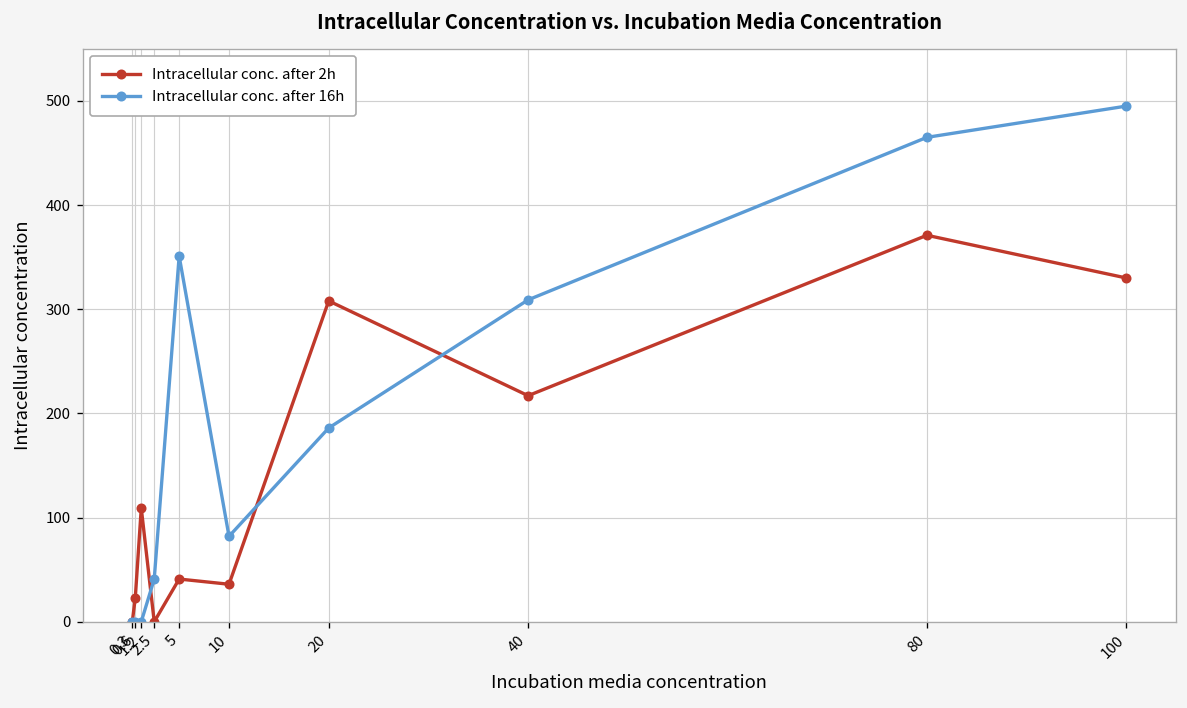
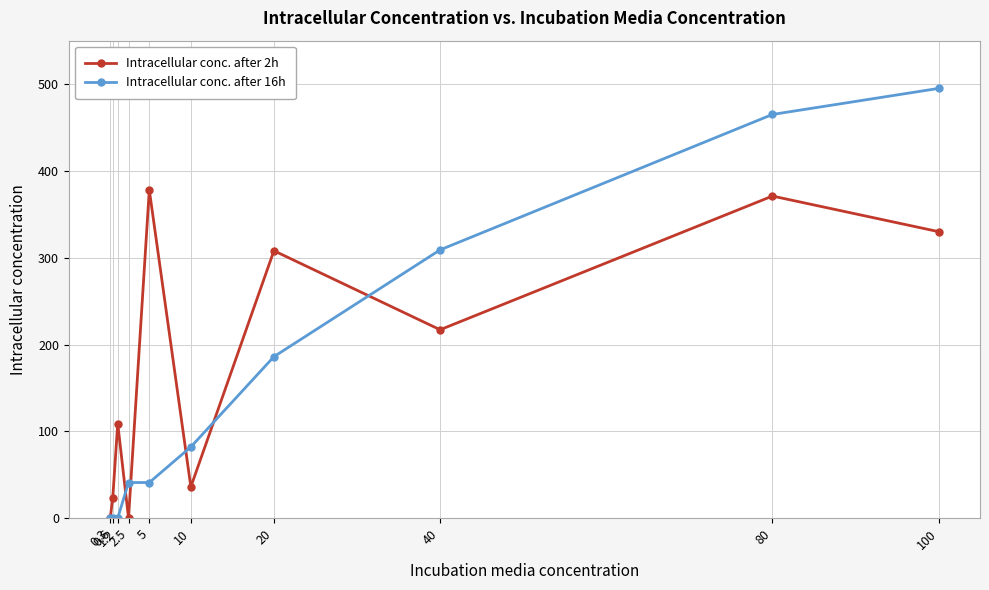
  {
    "Intracellular conc. after 2h": {
      "0.6": 20,
      "1.2": 110,
      "2.5": 0,
-     "5": 40,
+     "5": 380,
      "10": 40,
      "20": 310,
      "40": 220,
      "80": 370,
      "100": 330
    },
    "Intracellular conc. after 16h": {
      "1.2": 0,
      "2.5": 40,
-     "5": 350,
+     "5": 40,
      "10": 80,
      "20": 190,
      "40": 310,
      "80": 470,
      "100": 500
    }
  }
